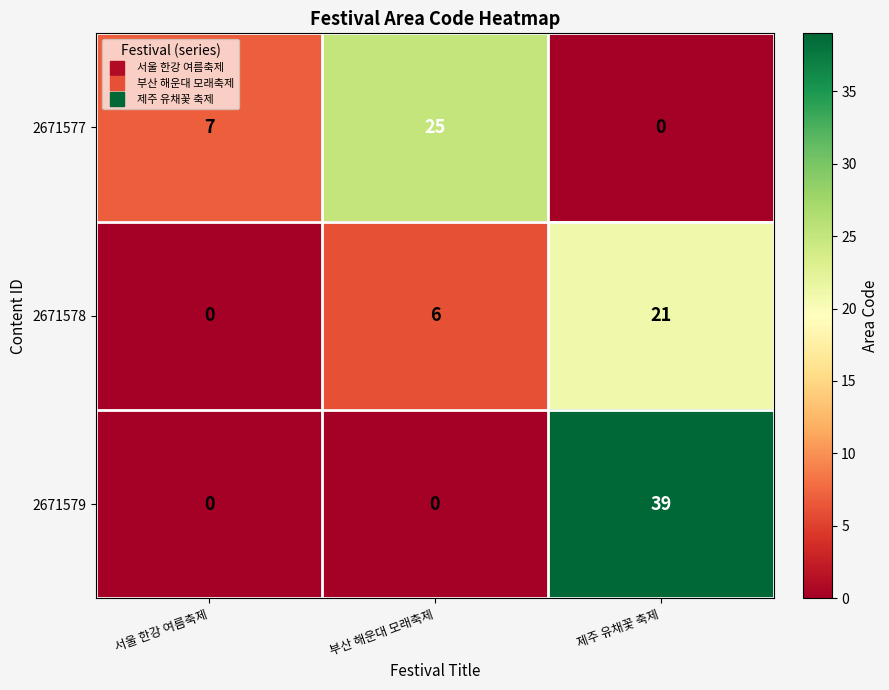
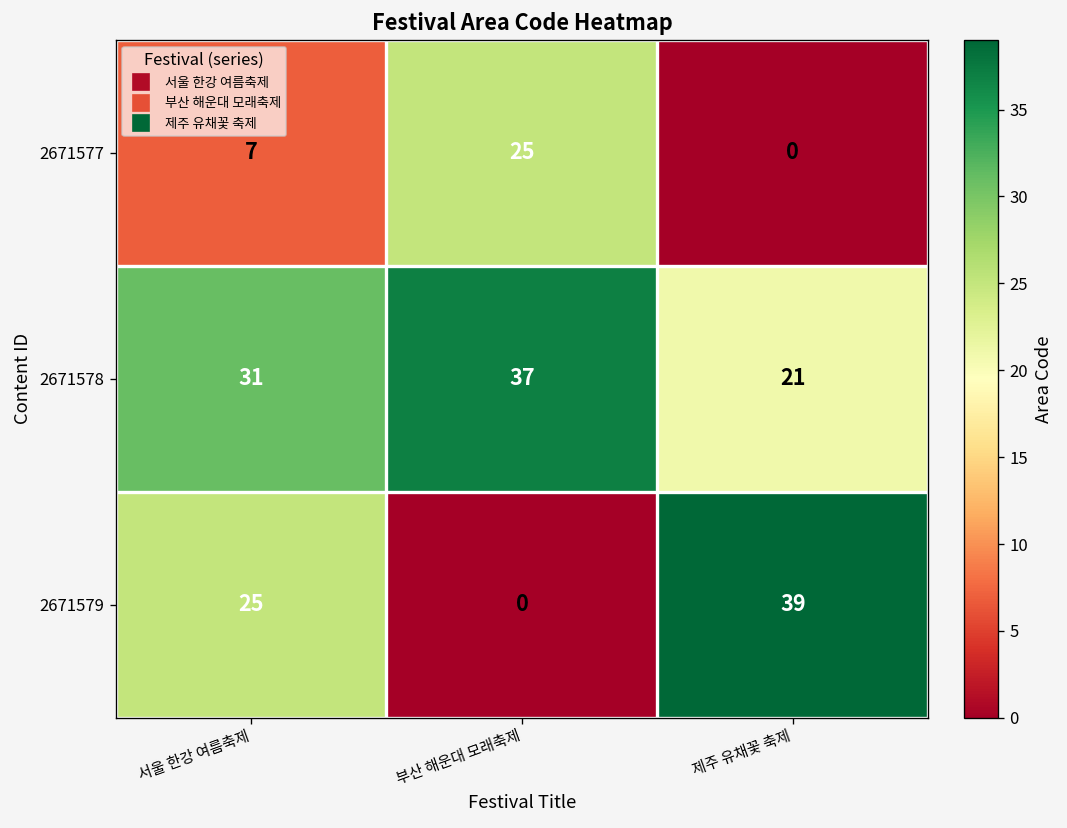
  {
    "2671577": {
      "서울 한강 여름축제": 7,
      "부산 해운대 모래축제": 25,
      "제주 유채꽃 축제": 0
    },
    "2671578": {
-     "서울 한강 여름축제": 0,
-     "부산 해운대 모래축제": 6,
+     "서울 한강 여름축제": 31,
+     "부산 해운대 모래축제": 37,
      "제주 유채꽃 축제": 21
    },
    "2671579": {
-     "서울 한강 여름축제": 0,
+     "서울 한강 여름축제": 25,
      "부산 해운대 모래축제": 0,
      "제주 유채꽃 축제": 39
    }
  }
